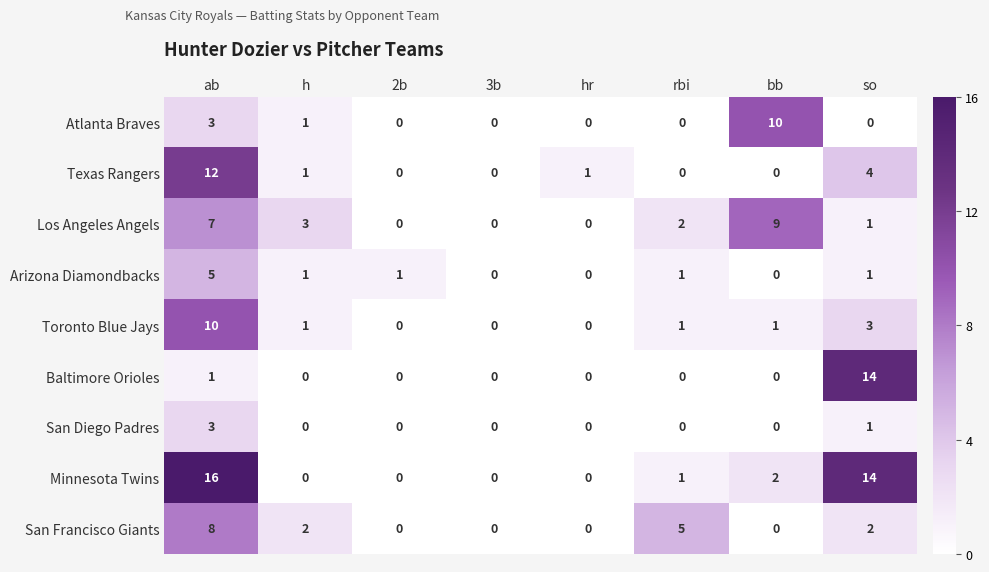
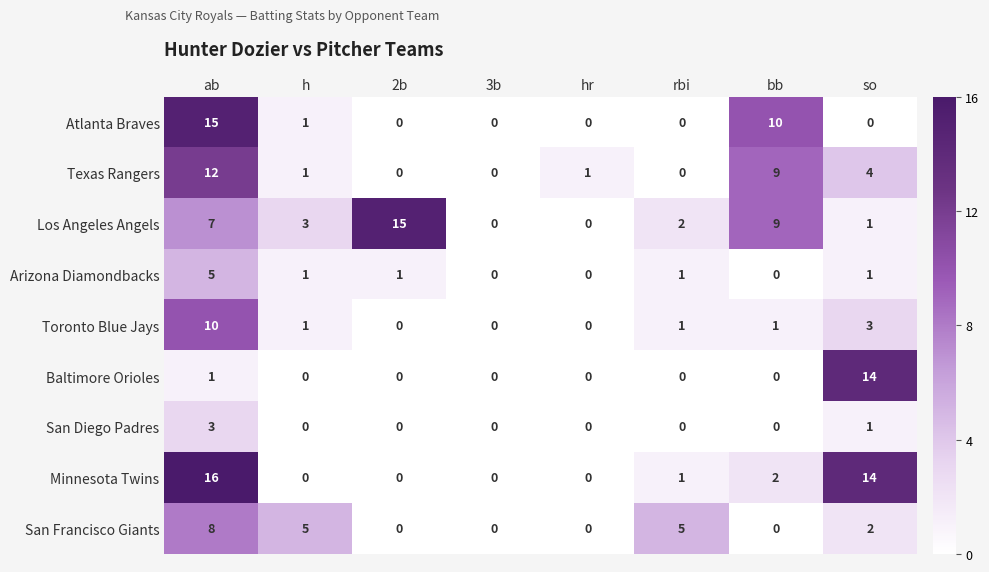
  {
    "Atlanta Braves": {
-     "ab": 3,
+     "ab": 15,
      "h": 1,
      "2b": 0,
      "3b": 0,
      "hr": 0,
      "rbi": 0,
      "bb": 10,
      "so": 0
    },
    "Texas Rangers": {
      "ab": 12,
      "h": 1,
      "2b": 0,
      "3b": 0,
      "hr": 1,
      "rbi": 0,
-     "bb": 0,
+     "bb": 9,
      "so": 4
    },
    "Los Angeles Angels": {
      "ab": 7,
      "h": 3,
-     "2b": 0,
+     "2b": 15,
      "3b": 0,
      "hr": 0,
      "rbi": 2,
      "bb": 9,
      "so": 1
    },
    "Arizona Diamondbacks": {
      "ab": 5,
      "h": 1,
      "2b": 1,
      "3b": 0,
      "hr": 0,
      "rbi": 1,
      "bb": 0,
      "so": 1
    },
    "Toronto Blue Jays": {
      "ab": 10,
      "h": 1,
      "2b": 0,
      "3b": 0,
      "hr": 0,
      "rbi": 1,
      "bb": 1,
      "so": 3
    },
    "Baltimore Orioles": {
      "ab": 1,
      "h": 0,
      "2b": 0,
      "3b": 0,
      "hr": 0,
      "rbi": 0,
      "bb": 0,
      "so": 14
    },
    "San Diego Padres": {
      "ab": 3,
      "h": 0,
      "2b": 0,
      "3b": 0,
      "hr": 0,
      "rbi": 0,
      "bb": 0,
      "so": 1
    },
    "Minnesota Twins": {
      "ab": 16,
      "h": 0,
      "2b": 0,
      "3b": 0,
      "hr": 0,
      "rbi": 1,
      "bb": 2,
      "so": 14
    },
    "San Francisco Giants": {
      "ab": 8,
-     "h": 2,
+     "h": 5,
      "2b": 0,
      "3b": 0,
      "hr": 0,
      "rbi": 5,
      "bb": 0,
      "so": 2
    }
  }
